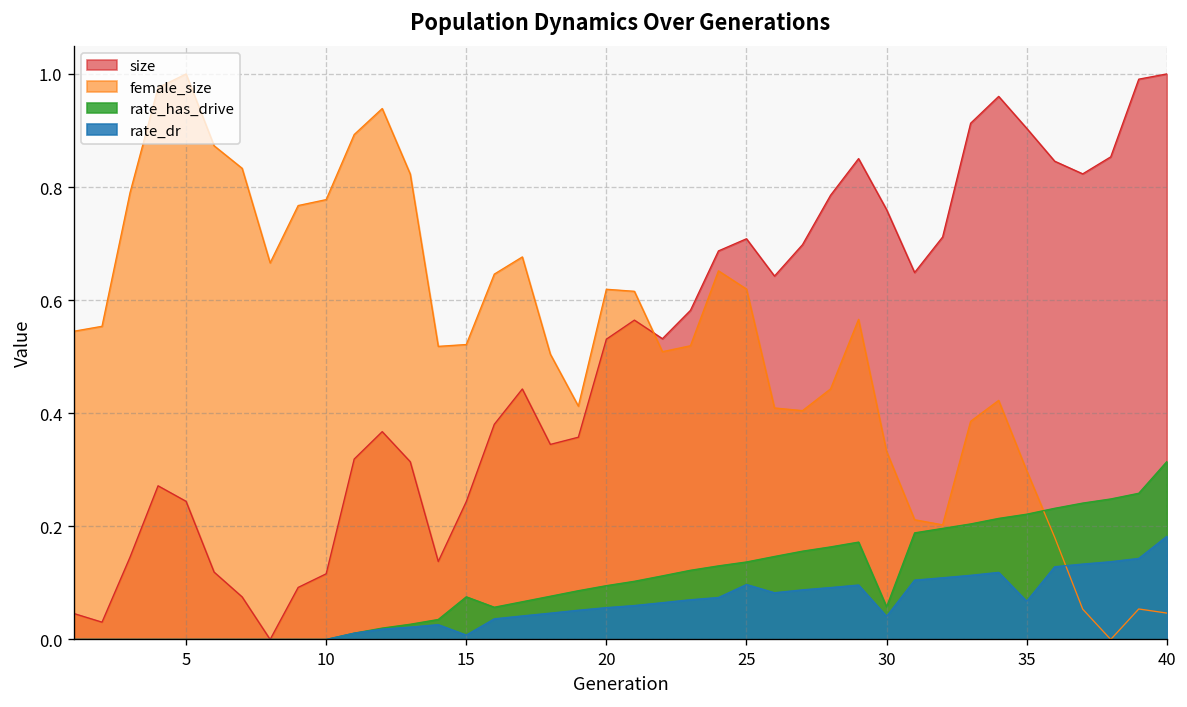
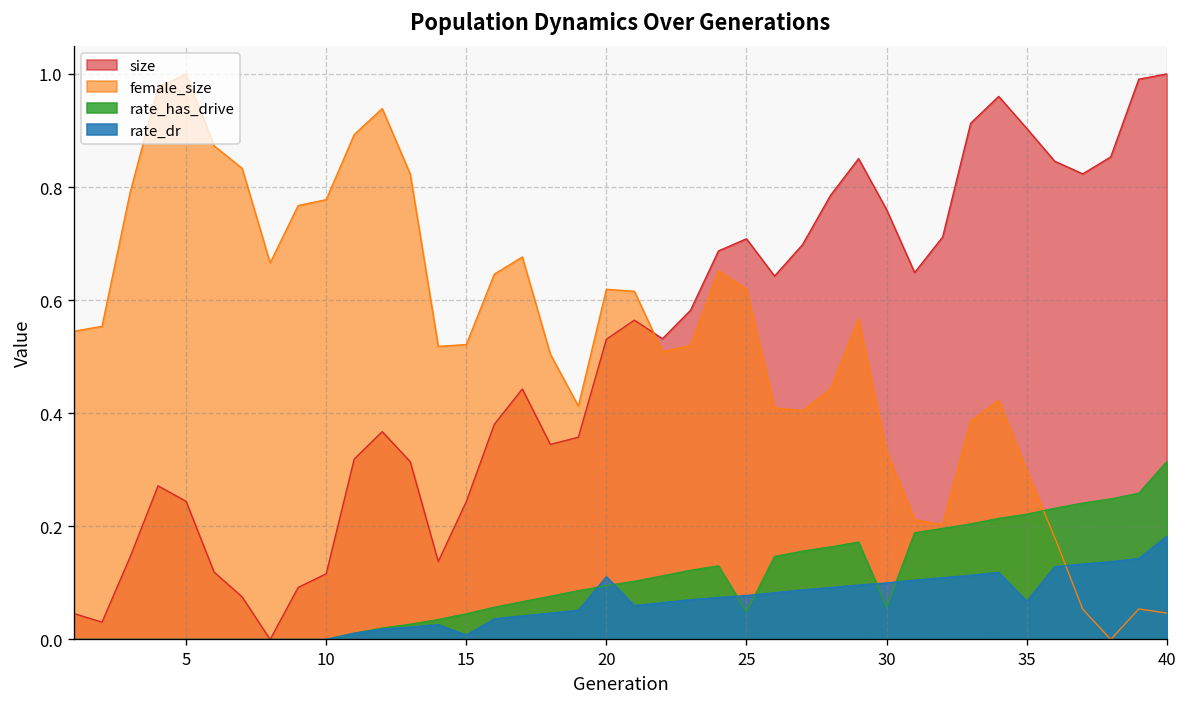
  {
    "size": {
      "5": 0.24,
      "10": 0.12,
      "15": 0.24,
      "20": 0.53,
      "25": 0.71,
      "30": 0.76,
      "35": 0.90,
      "40": 1.00
    },
    "female_size": {
      "10": 0.78,
      "15": 0.52,
      "20": 0.62,
      "25": 0.62,
      "30": 0.33,
      "35": 0.30,
      "40": 0.05
    },
    "rate_has_drive": {
-     "15": 0.08,
+     "15": 0.05,
      "20": 0.10,
-     "25": 0.14,
+     "25": 0.05,
      "30": 0.06,
      "35": 0.22,
      "40": 0.31
    },
    "rate_dr": {
      "15": 0.01,
-     "20": 0.06,
-     "25": 0.10,
-     "30": 0.04,
+     "20": 0.11,
+     "25": 0.08,
+     "30": 0.10,
      "35": 0.07,
      "40": 0.18
    }
  }
